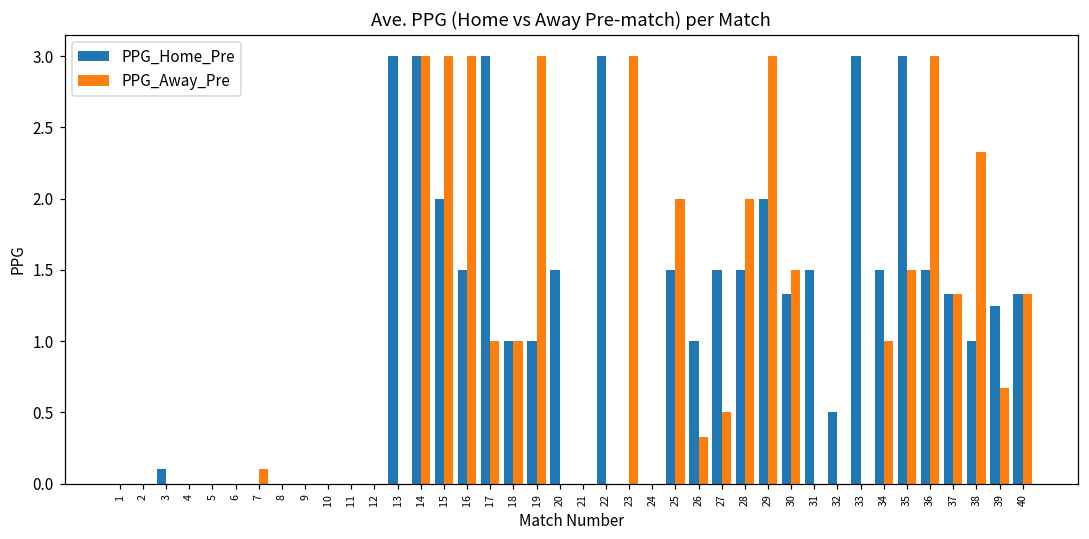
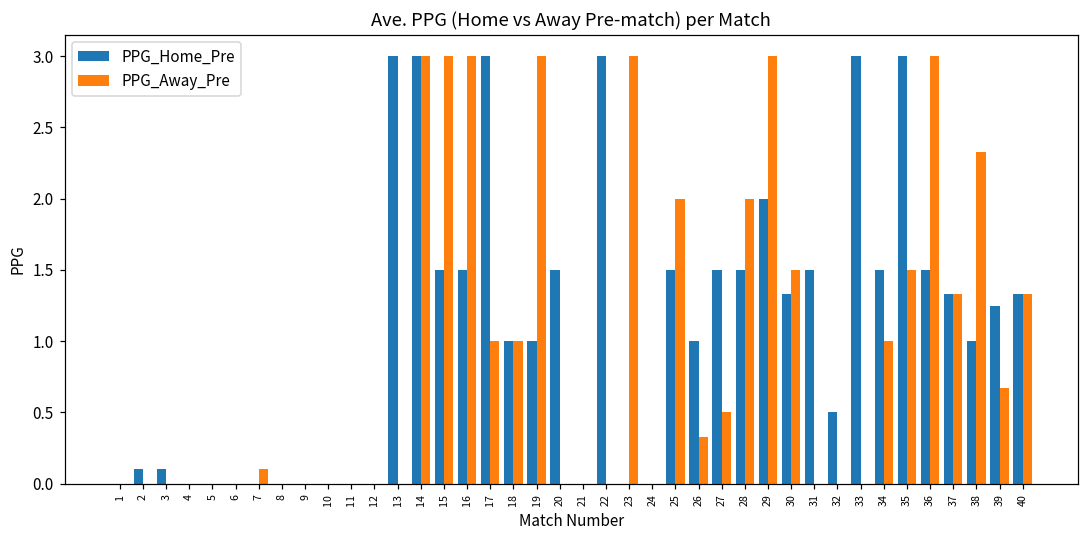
  {
    "PPG_Home_Pre": {
      "1": 0.0,
-     "2": 0.0,
+     "2": 0.1,
      "3": 0.1,
      "4": 0.0,
      "5": 0.0,
      "6": 0.0,
      "7": 0.0,
      "8": 0.0,
      "9": 0.0,
      "10": 0.0,
      "11": 0.0,
      "12": 0.0,
      "13": 3.0,
      "14": 3.0,
-     "15": 2.0,
+     "15": 1.5,
      "16": 1.5,
      "17": 3.0,
      "18": 1.0,
      "19": 1.0,
      "20": 1.5,
      "21": 0.0,
      "22": 3.0,
      "23": 0.0,
      "24": 0.0,
      "25": 1.5,
      "26": 1.0,
      "27": 1.5,
      "28": 1.5,
      "29": 2.0,
      "30": 1.33,
      "31": 1.5,
      "32": 0.5,
      "33": 3.0,
      "34": 1.5,
      "35": 3.0,
      "36": 1.5,
      "37": 1.33,
      "38": 1.0,
      "39": 1.25,
      "40": 1.33
    },
    "PPG_Away_Pre": {
      "1": 0.0,
      "2": 0.0,
      "3": 0.0,
      "4": 0.0,
      "5": 0.0,
      "6": 0.0,
      "7": 0.1,
      "8": 0.0,
      "9": 0.0,
      "10": 0.0,
      "11": 0.0,
      "12": 0.0,
      "13": 0.0,
      "14": 3.0,
      "15": 3.0,
      "16": 3.0,
      "17": 1.0,
      "18": 1.0,
      "19": 3.0,
      "20": 0.0,
      "21": 0.0,
      "22": 0.0,
      "23": 3.0,
      "24": 0.0,
      "25": 2.0,
      "26": 0.33,
      "27": 0.5,
      "28": 2.0,
      "29": 3.0,
      "30": 1.5,
      "31": 0.0,
      "32": 0.0,
      "33": 0.0,
      "34": 1.0,
      "35": 1.5,
      "36": 3.0,
      "37": 1.33,
      "38": 2.33,
      "39": 0.67,
      "40": 1.33
    }
  }
